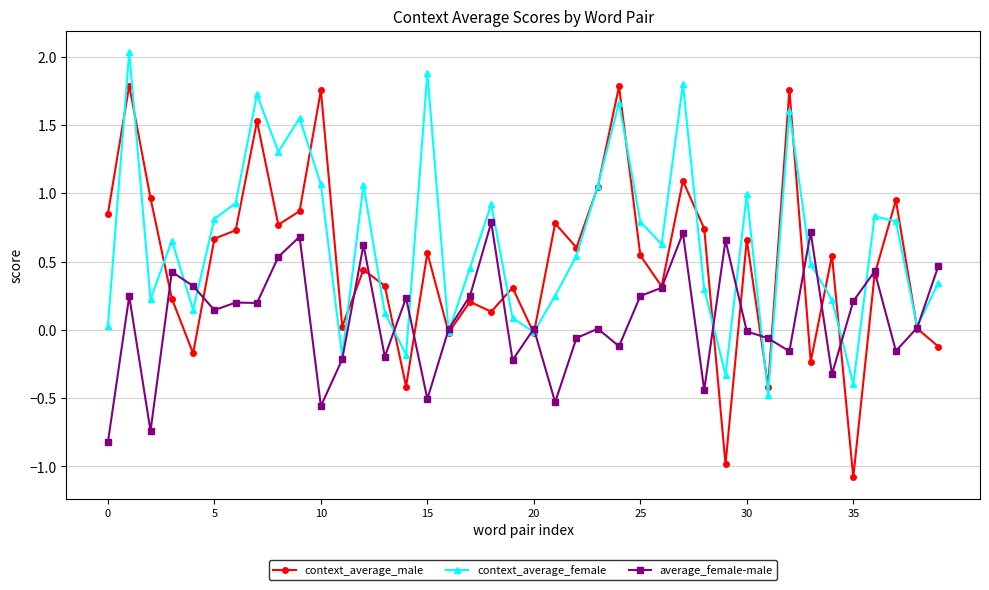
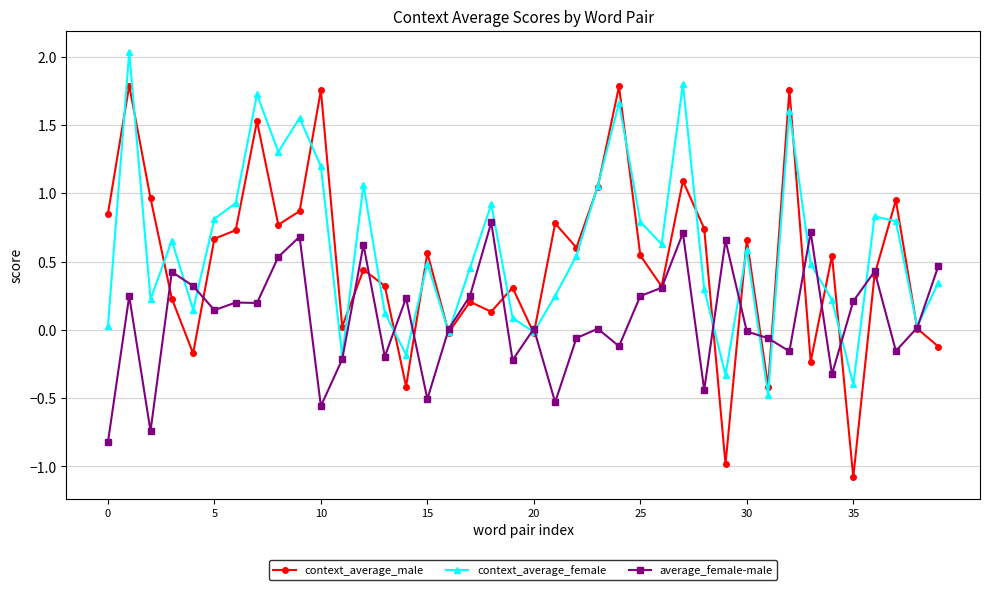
  {
    "context_average_male": {
      "0": 0.85,
      "5": 0.67,
      "10": 1.75,
      "15": 0.56,
      "25": 0.54,
      "30": 0.66,
      "35": -1.08
    },
    "context_average_female": {
      "0": 0.03,
      "5": 0.81,
-     "10": 1.06,
-     "15": 1.88,
+     "10": 1.20,
+     "15": 0.48,
      "25": 0.79,
-     "30": 0.99,
+     "30": 0.59,
      "35": -0.40
    },
    "average_female-male": {
      "0": -0.82,
      "5": 0.14,
      "10": -0.56,
      "15": -0.51,
      "20": 0.01,
      "25": 0.25,
      "30": -0.01,
      "35": 0.21
    }
  }
